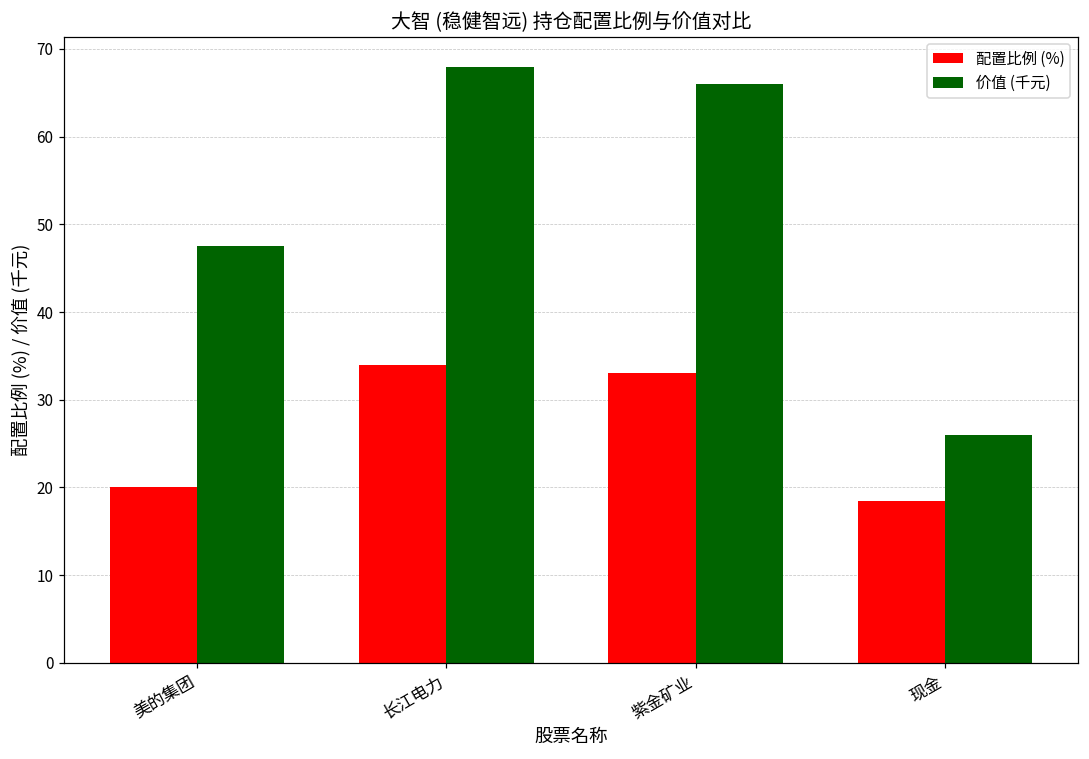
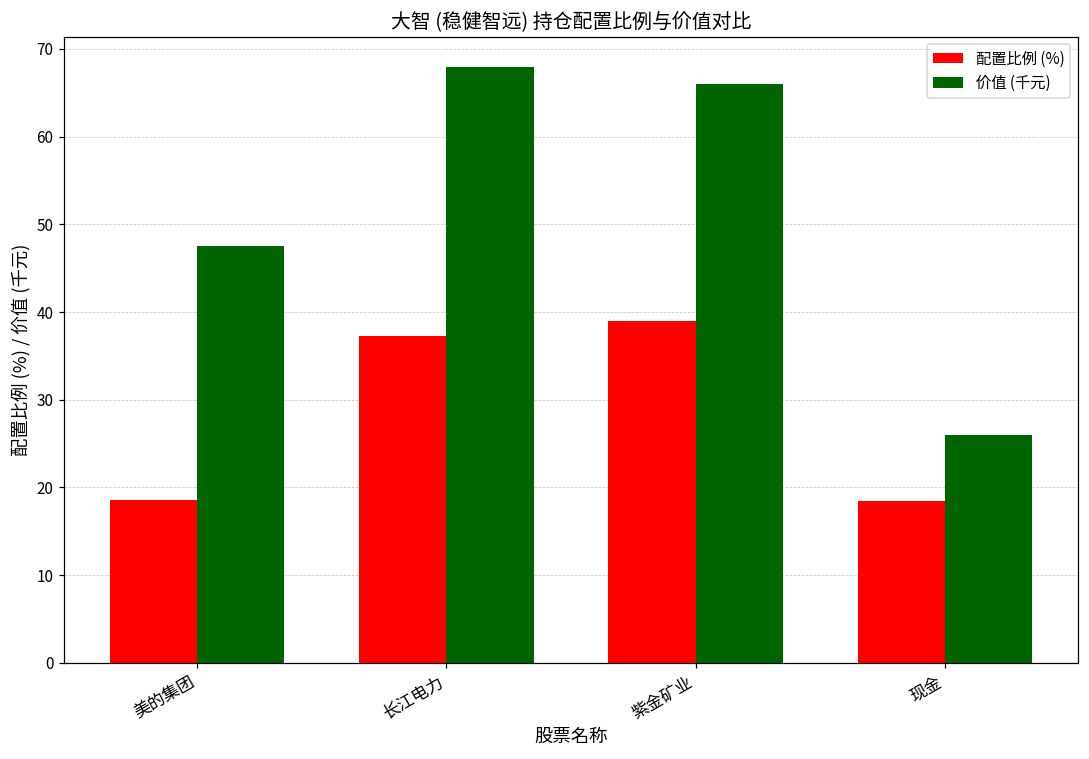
  {
    "配置比例 (%)": {
-     "美的集团": 20,
-     "长江电力": 34,
-     "紫金矿业": 33,
+     "美的集团": 19,
+     "长江电力": 37,
+     "紫金矿业": 39,
      "现金": 19
    },
    "价值 (千元)": {
      "美的集团": 48,
      "长江电力": 68,
      "紫金矿业": 66,
      "现金": 26
    }
  }
